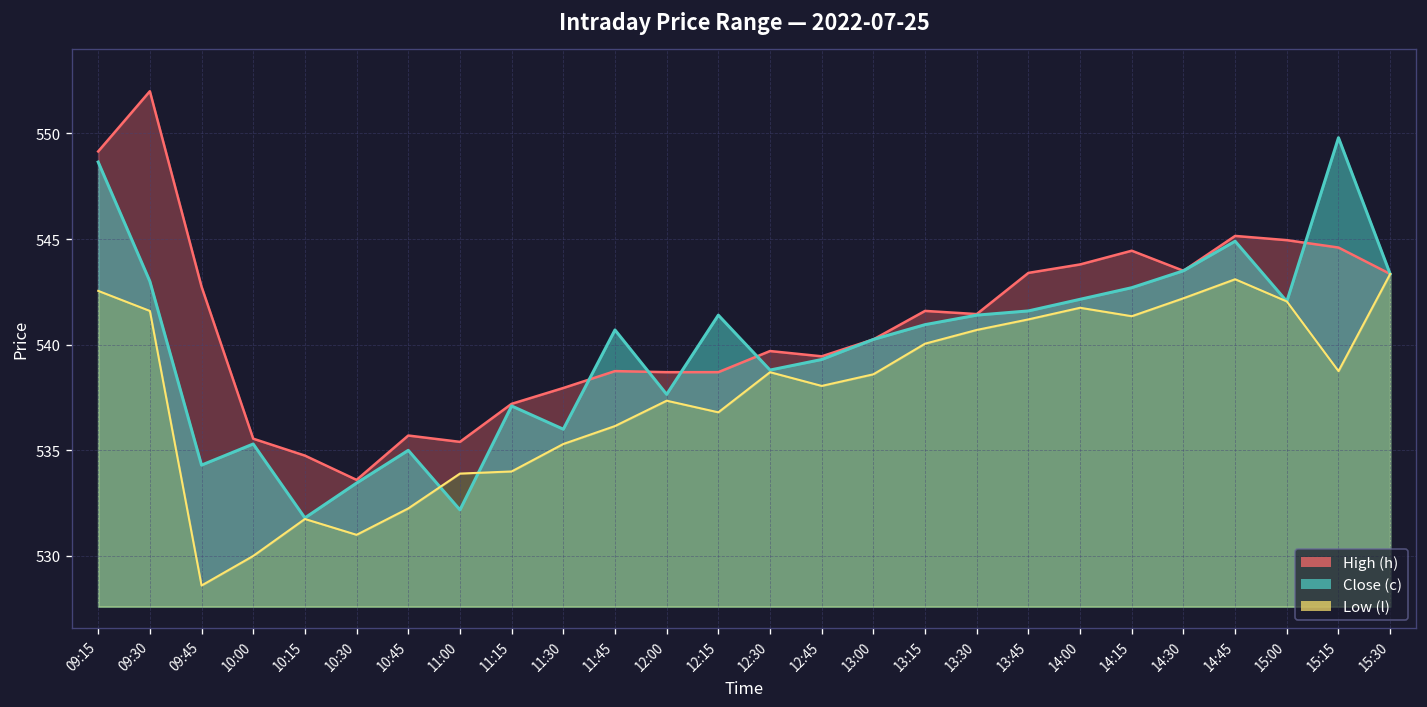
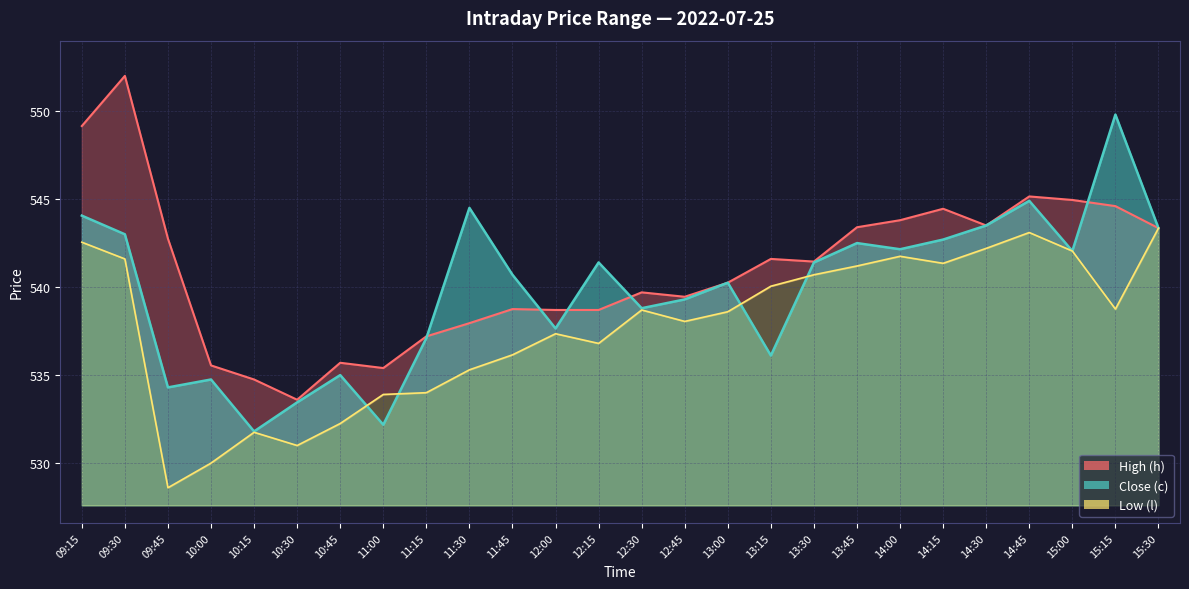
  {
    "Close (c)": {
-     "09:15": 548.7,
+     "09:15": 544.1,
      "09:30": 543.0,
      "09:45": 534.3,
-     "10:00": 535.3,
+     "10:00": 534.8,
      "10:30": 533.5,
      "10:45": 535.0,
      "11:00": 532.2,
-     "11:30": 536.0,
+     "11:30": 544.5,
      "11:45": 540.7,
      "12:00": 537.7,
      "12:15": 541.4,
      "12:45": 539.3,
-     "13:15": 541.0,
-     "13:45": 541.6,
+     "13:15": 536.1,
+     "13:45": 542.5,
      "14:00": 542.2,
      "14:15": 542.7,
      "14:45": 544.9,
      "15:15": 549.8
    }
  }
